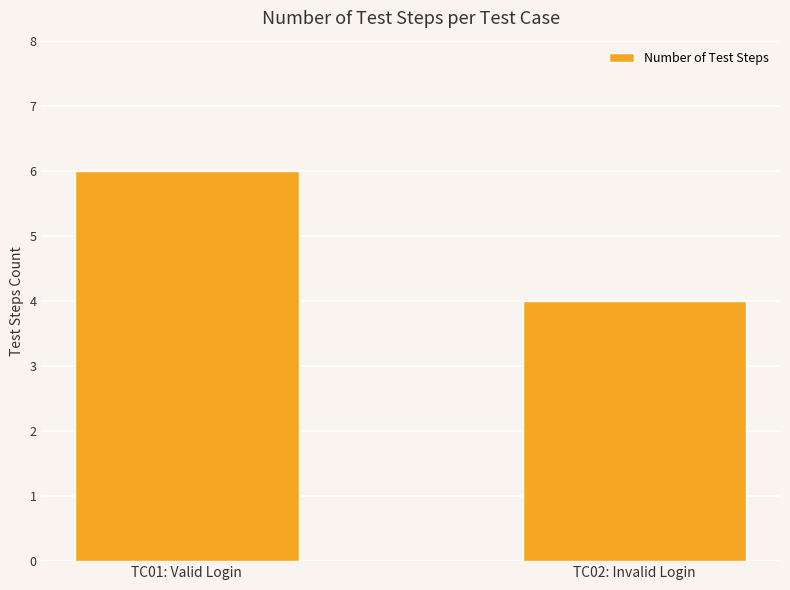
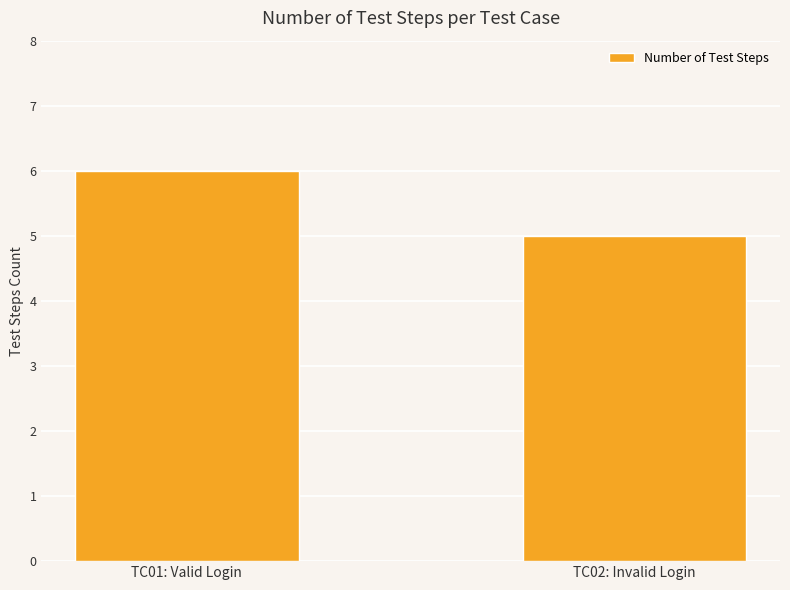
  {
    "TC01: Valid Login": 6,
-   "TC02: Invalid Login": 4
+   "TC02: Invalid Login": 5
  }
